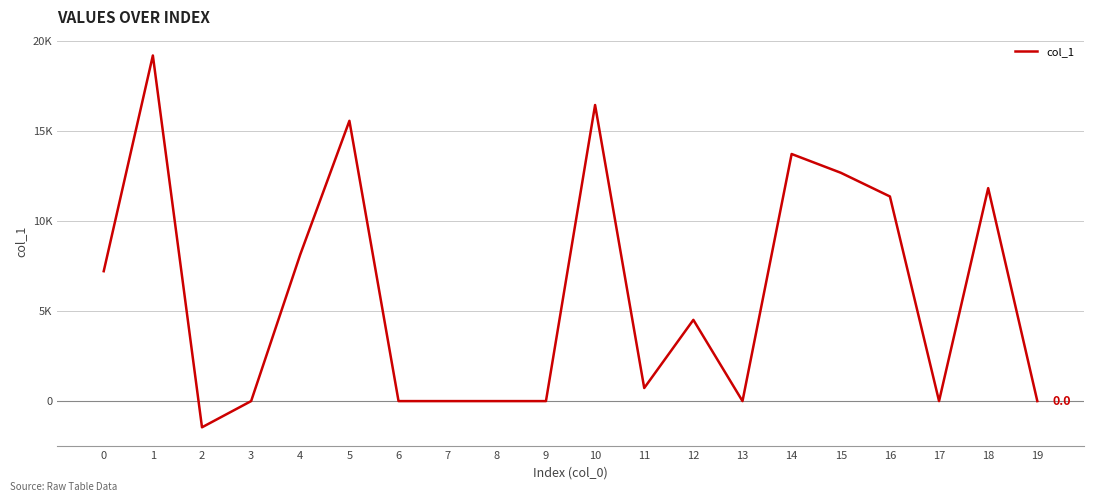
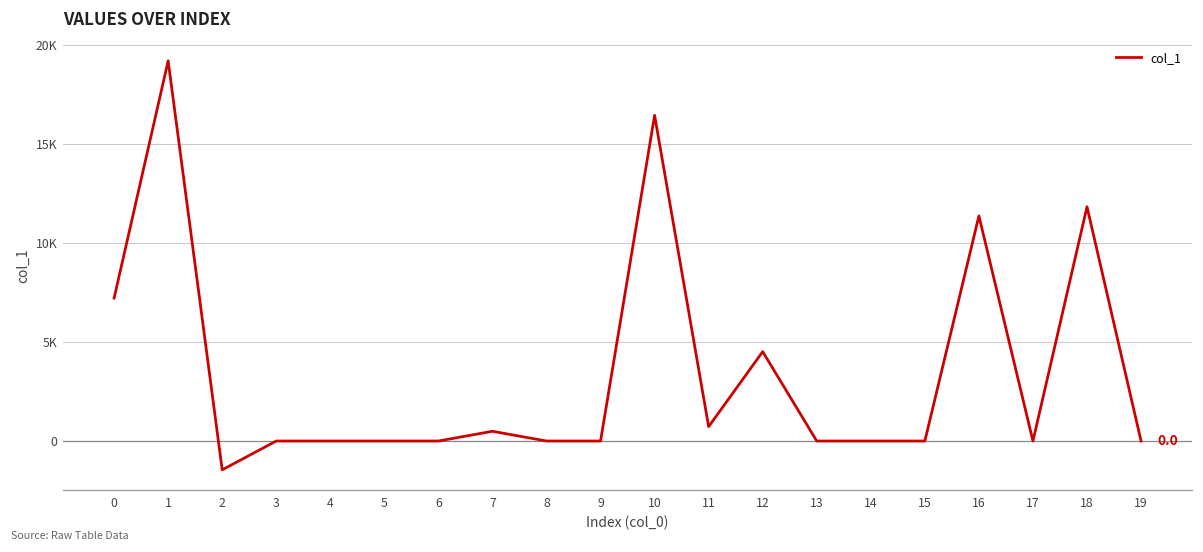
  {
    "0": 7200,
    "1": 19200,
    "2": -1500,
    "3": 0,
-   "4": 8100,
-   "5": 15600,
+   "4": 0,
+   "5": 0,
    "6": 0,
-   "7": 0,
+   "7": 500,
    "8": 0,
    "9": 0,
    "10": 16500,
    "11": 700,
    "12": 4500,
    "13": 0,
-   "14": 13700,
-   "15": 12700,
+   "14": 0,
+   "15": 0,
    "16": 11400,
    "17": 0,
    "18": 11800
  }
